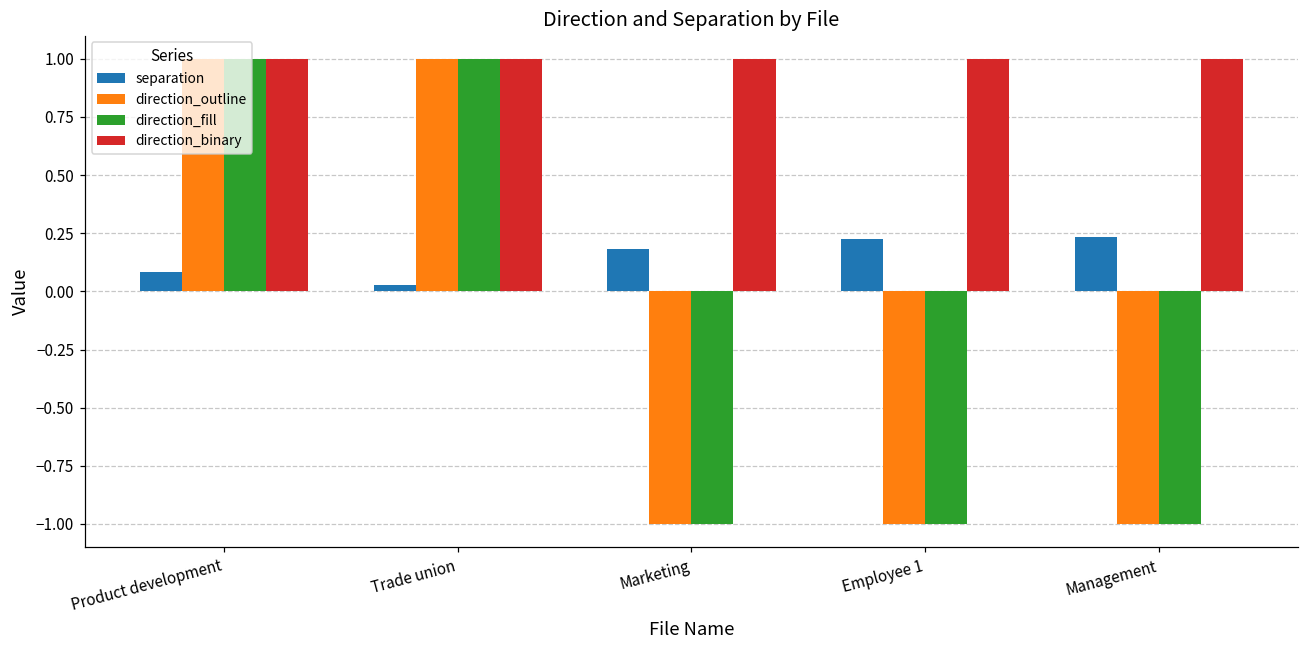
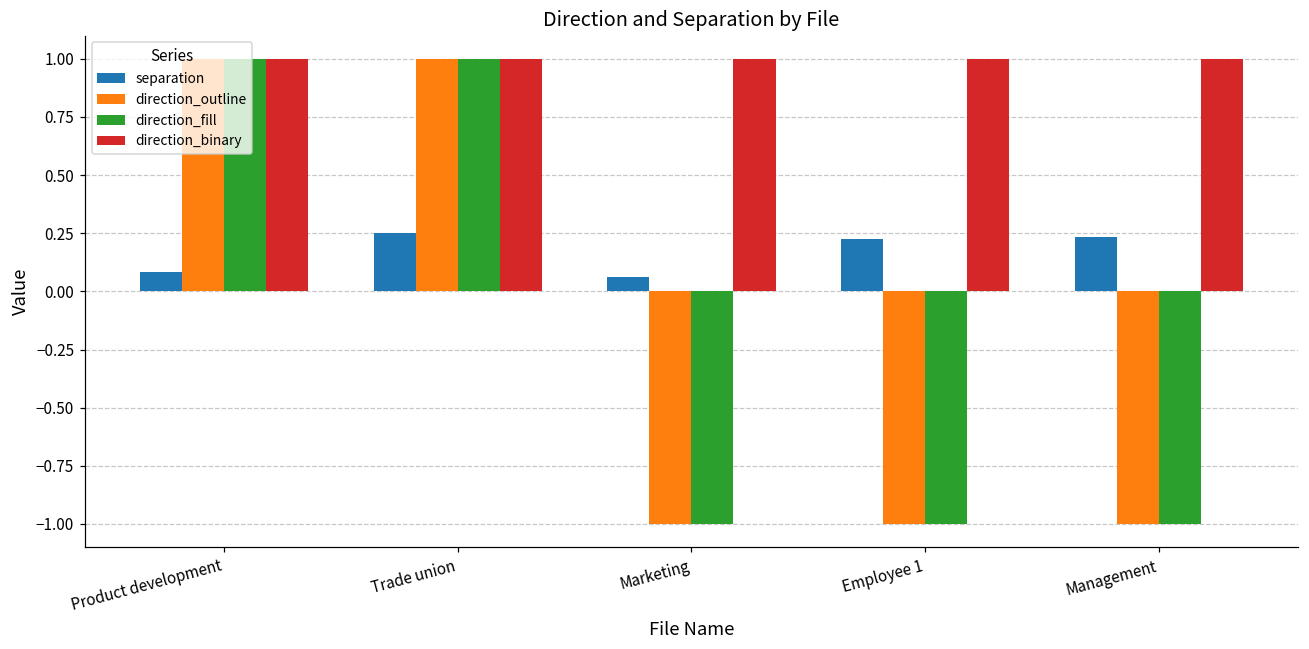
  {
    "separation": {
      "Product development": 0.08,
-     "Trade union": 0.03,
-     "Marketing": 0.18,
+     "Trade union": 0.25,
+     "Marketing": 0.06,
      "Employee 1": 0.23,
      "Management": 0.23
    },
    "direction_outline": {
      "Trade union": 1.00,
      "Marketing": -1.00,
      "Employee 1": -1.00,
      "Management": -1.00
    },
    "direction_fill": {
      "Trade union": 1.00,
      "Marketing": -1.00,
      "Employee 1": -1.00,
      "Management": -1.00
    },
    "direction_binary": {
      "Product development": 1.00,
      "Trade union": 1.00,
      "Marketing": 1.00,
      "Employee 1": 1.00,
      "Management": 1.00
    }
  }
